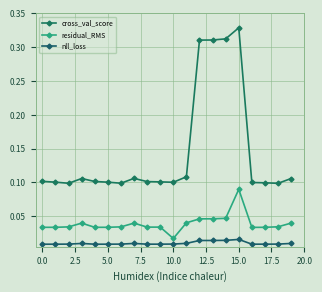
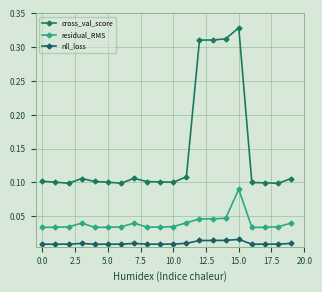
  {
    "residual_RMS": {
      "0.0": 0.03,
      "5.0": 0.03,
-     "10.0": 0.02,
+     "10.0": 0.03,
      "15.0": 0.09
    }
  }
